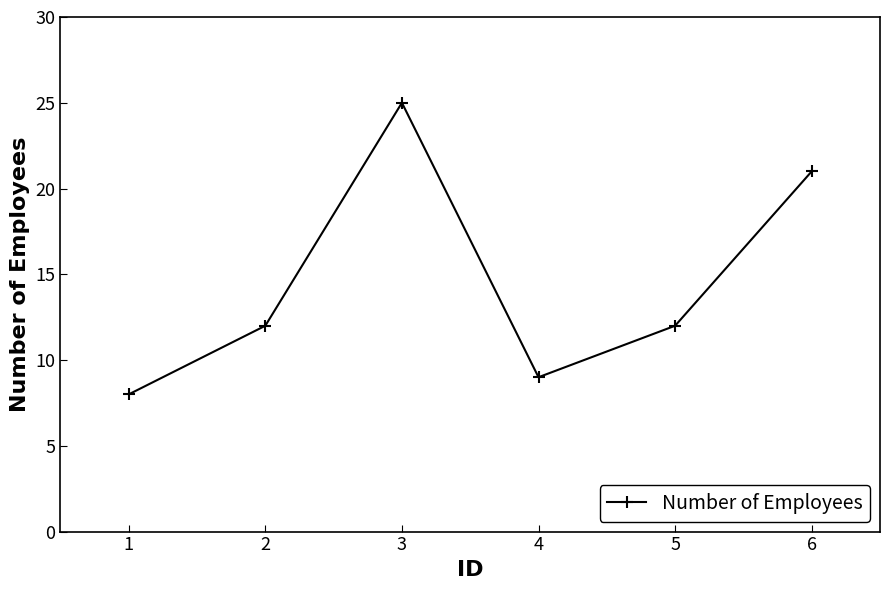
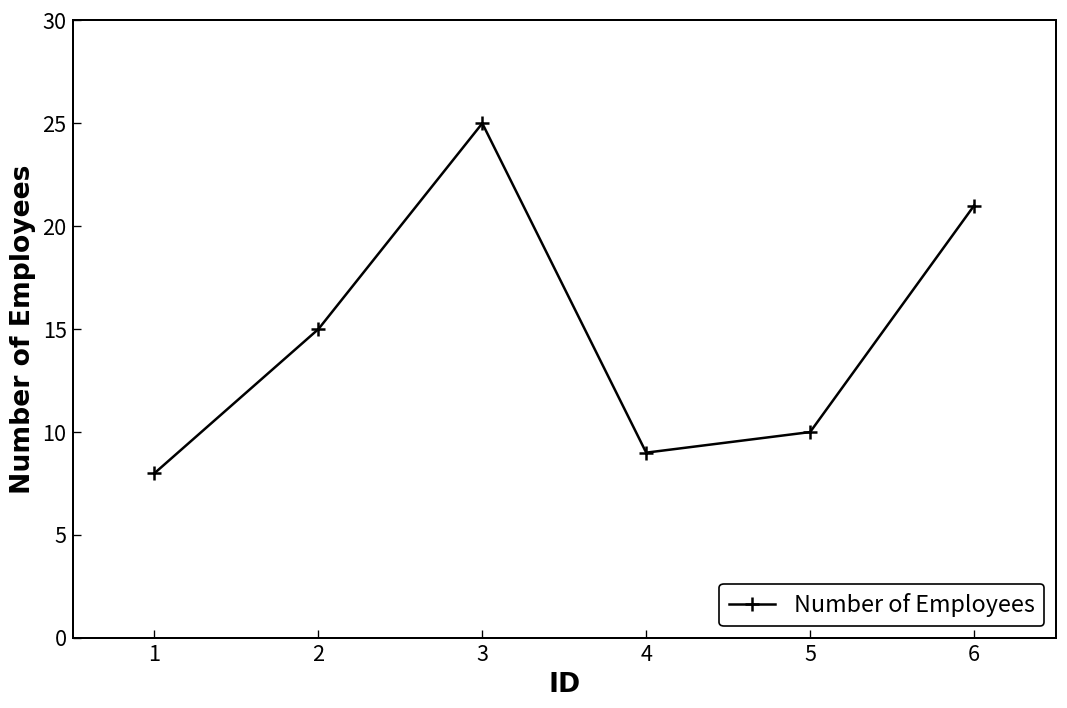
  {
    "1": 8,
-   "2": 12,
+   "2": 15,
    "3": 25,
    "4": 9,
-   "5": 12,
+   "5": 10,
    "6": 21
  }
